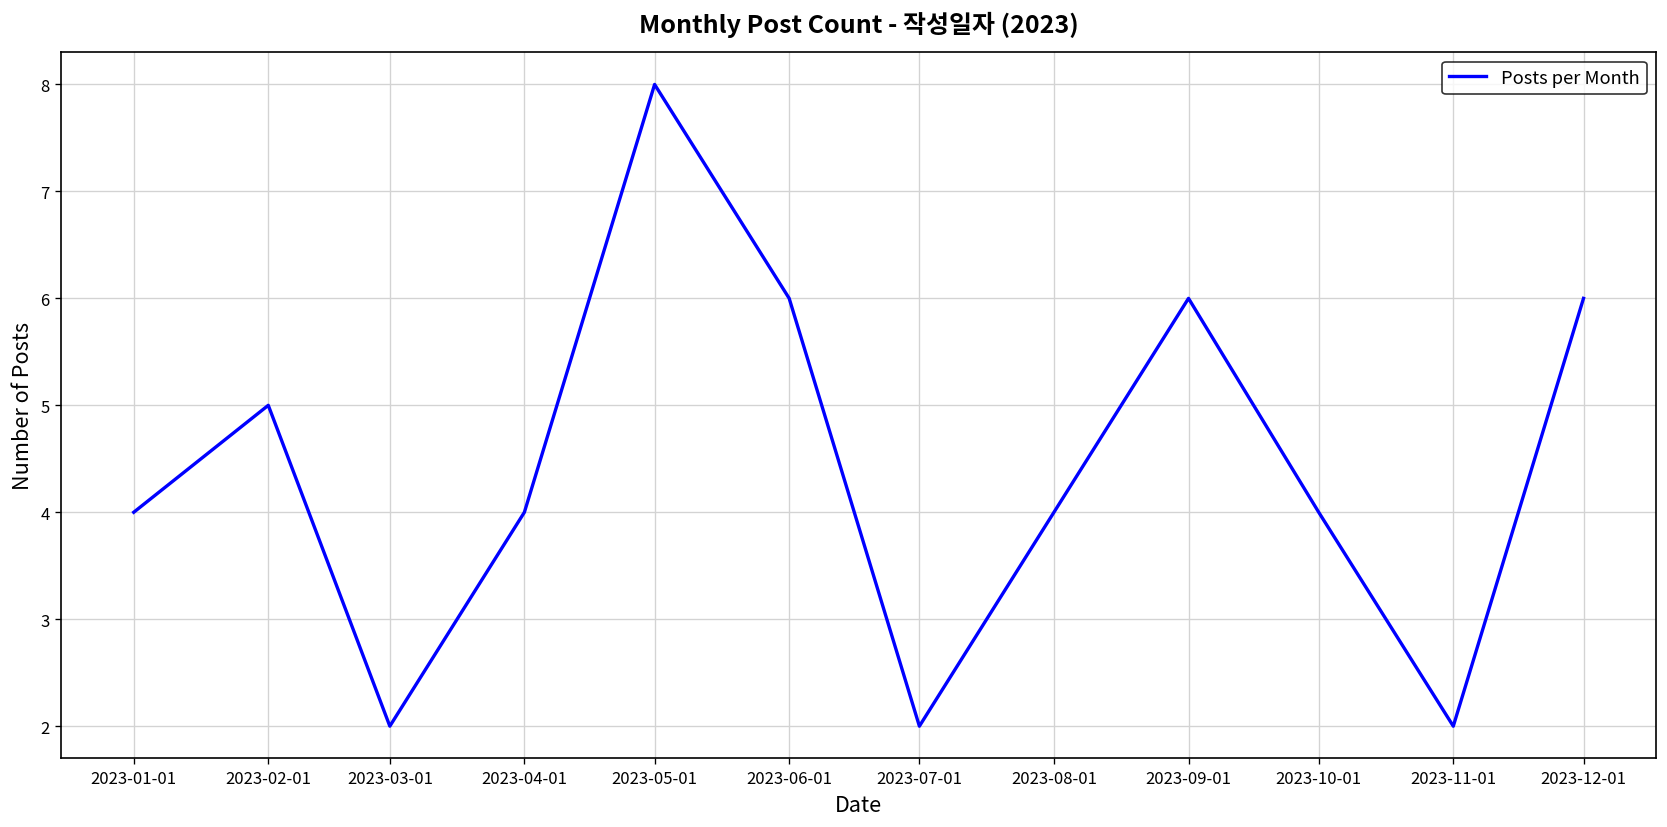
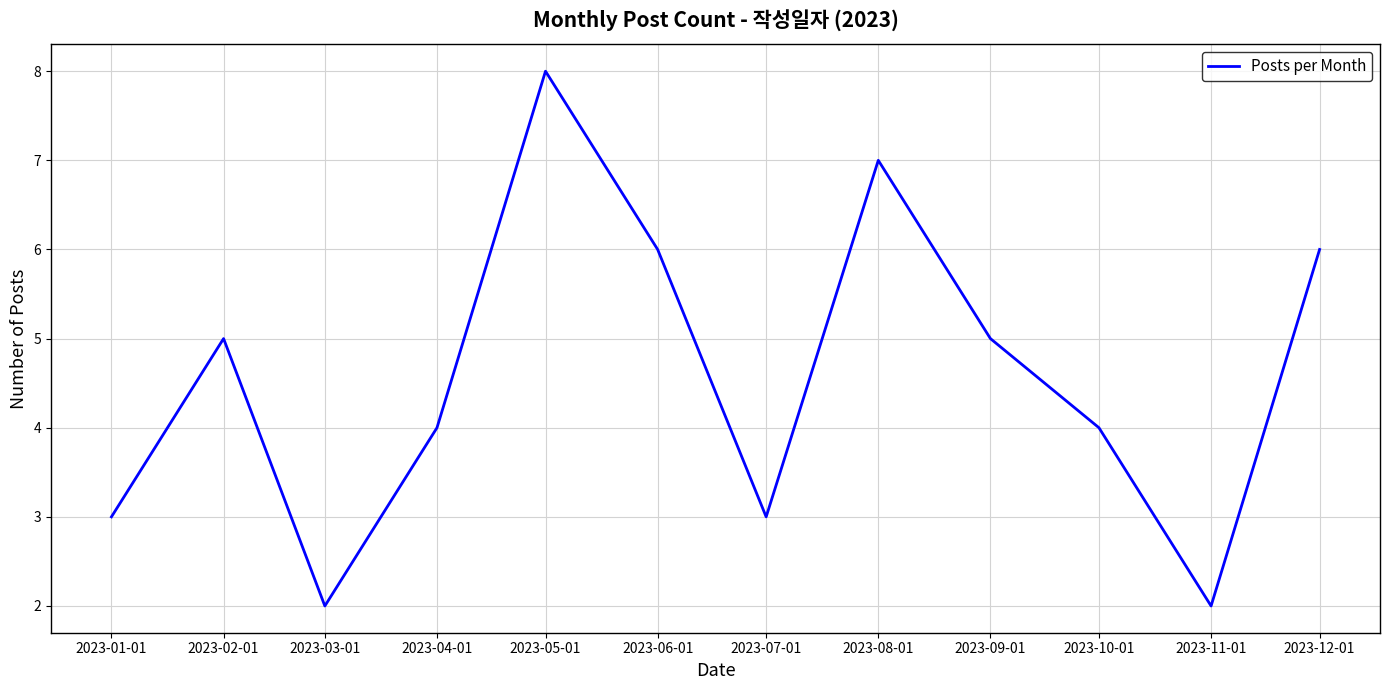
  {
-   "2023-01-01": 4,
+   "2023-01-01": 3,
    "2023-02-01": 5,
    "2023-03-01": 2,
    "2023-04-01": 4,
    "2023-05-01": 8,
    "2023-06-01": 6,
-   "2023-07-01": 2,
-   "2023-08-01": 4,
-   "2023-09-01": 6,
+   "2023-07-01": 3,
+   "2023-08-01": 7,
+   "2023-09-01": 5,
    "2023-10-01": 4,
    "2023-11-01": 2,
    "2023-12-01": 6
  }
